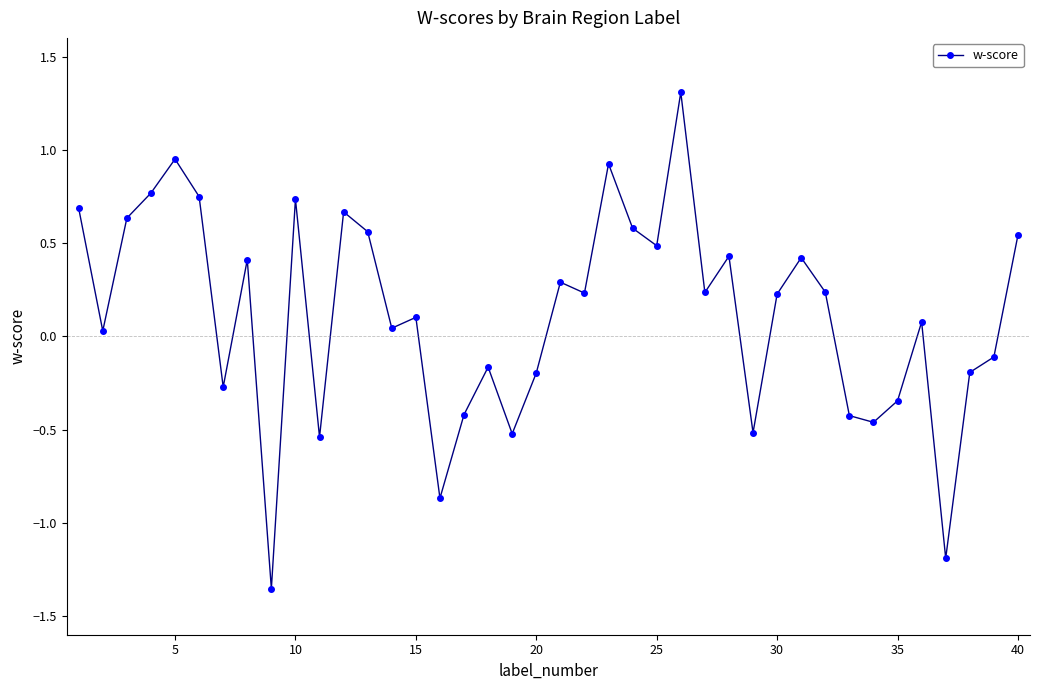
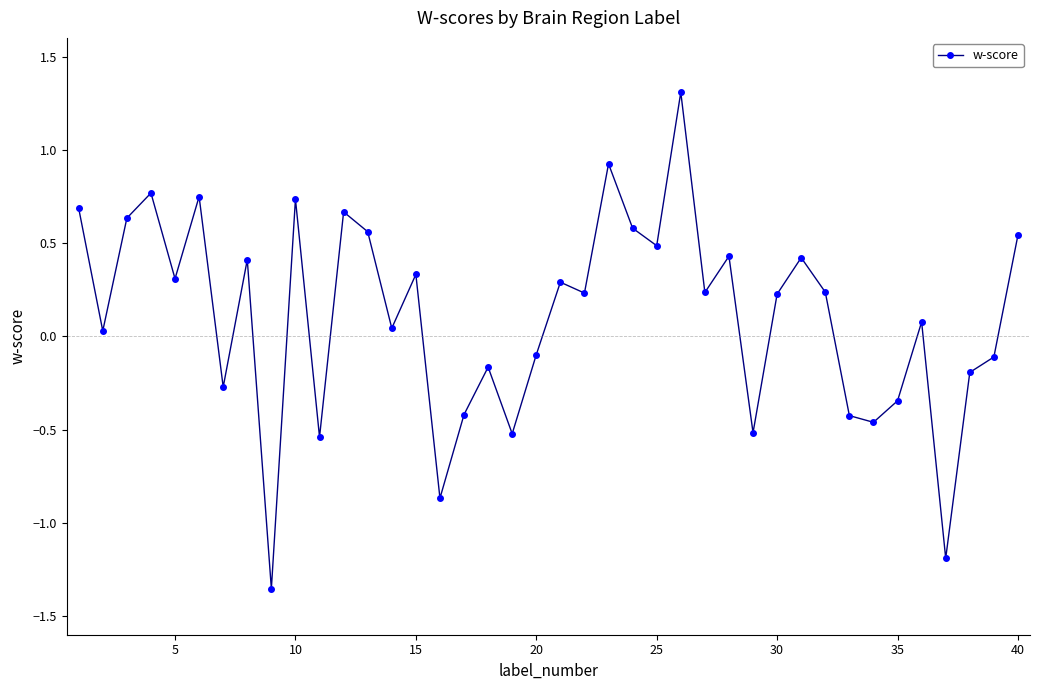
  {
-   "5": 0.95,
+   "5": 0.31,
    "10": 0.74,
-   "15": 0.10,
-   "20": -0.20,
+   "15": 0.33,
+   "20": -0.10,
    "25": 0.49,
    "30": 0.23,
    "35": -0.35,
    "40": 0.54
  }
